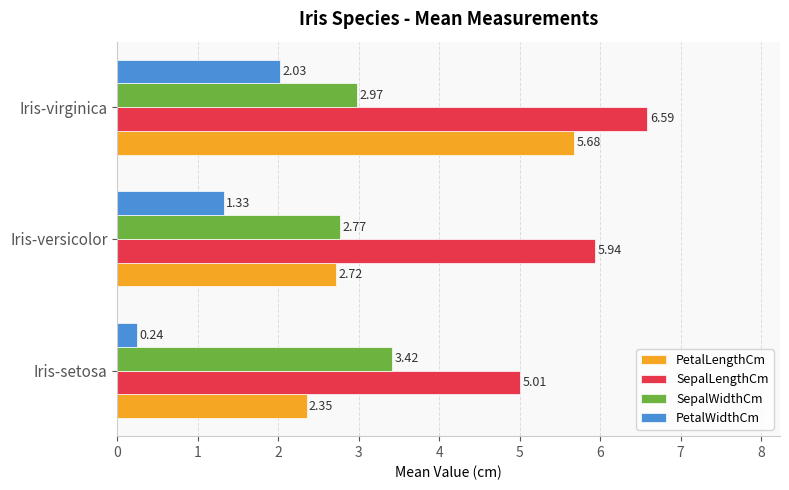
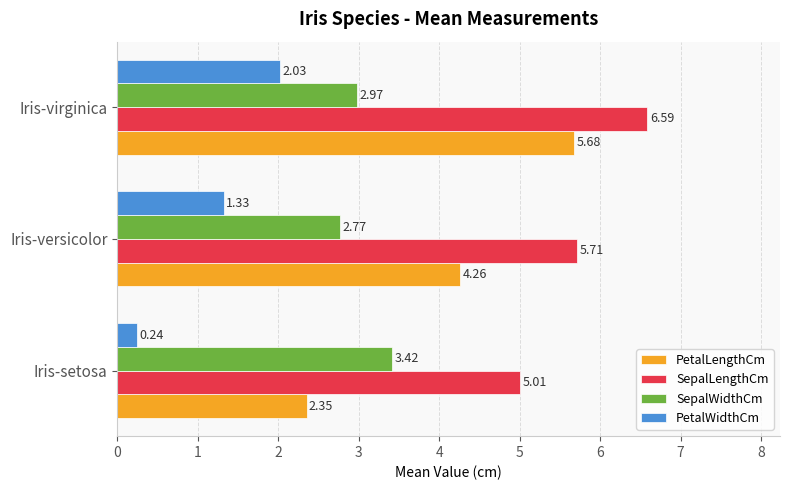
  {
    "PetalLengthCm": {
      "Iris-virginica": 5.68,
-     "Iris-versicolor": 2.72,
+     "Iris-versicolor": 4.26,
      "Iris-setosa": 2.35
    },
    "SepalLengthCm": {
      "Iris-virginica": 6.59,
-     "Iris-versicolor": 5.94,
+     "Iris-versicolor": 5.71,
      "Iris-setosa": 5.01
    },
    "SepalWidthCm": {
      "Iris-virginica": 2.97,
      "Iris-versicolor": 2.77,
      "Iris-setosa": 3.42
    },
    "PetalWidthCm": {
      "Iris-virginica": 2.03,
      "Iris-versicolor": 1.33,
      "Iris-setosa": 0.24
    }
  }
